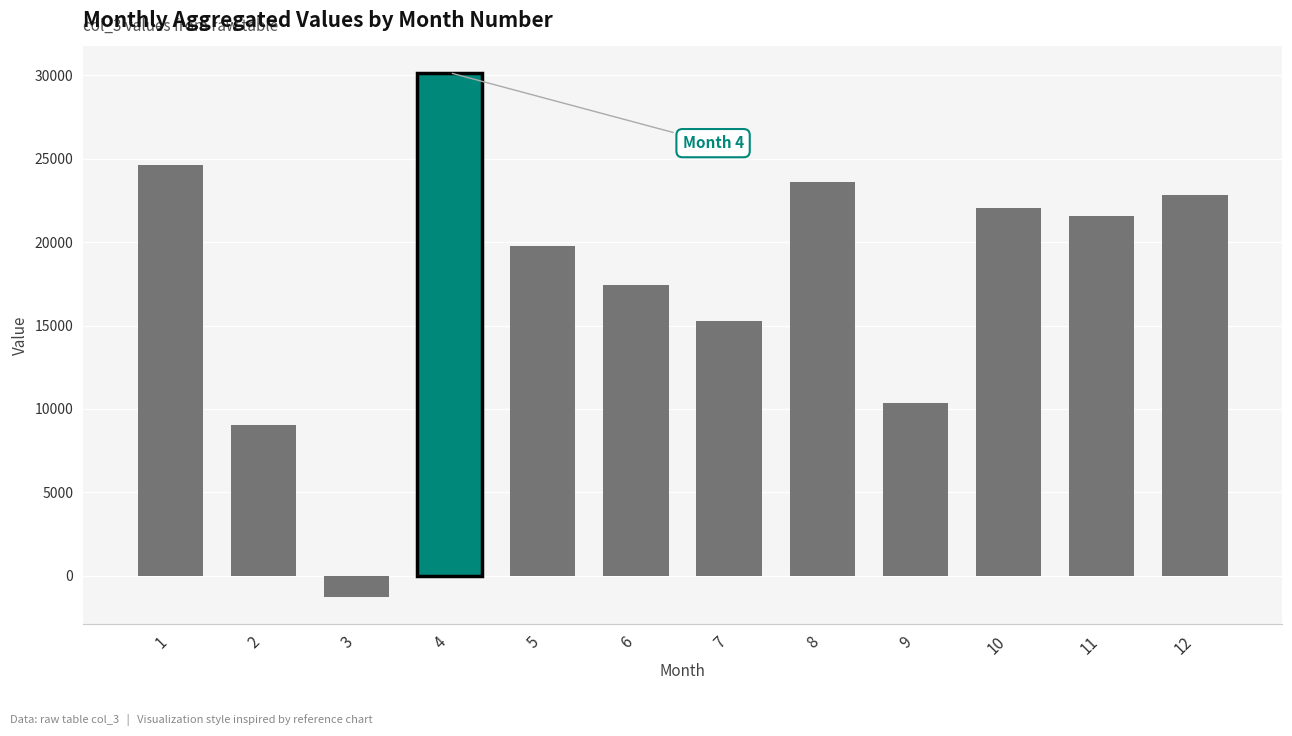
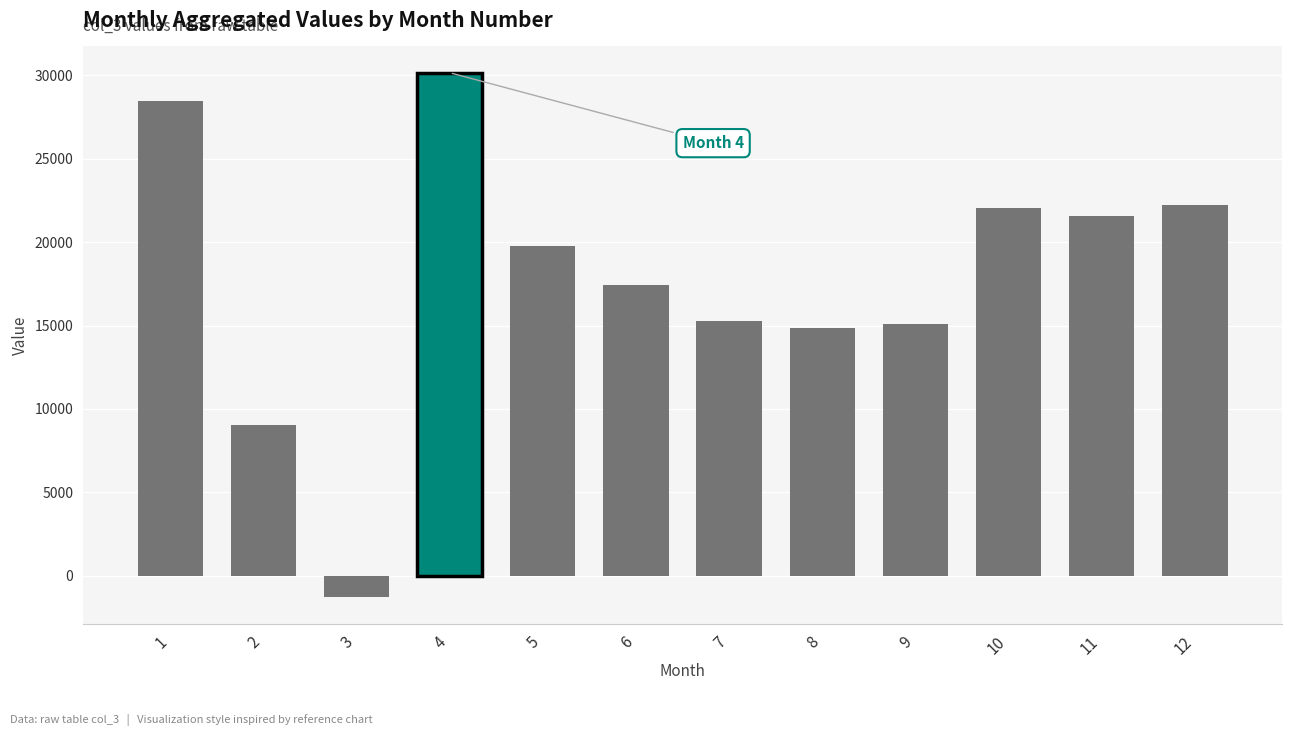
  {
-   "1": 24600,
+   "1": 28500,
    "2": 9100,
    "3": -1300,
    "5": 19800,
    "6": 17500,
    "7": 15300,
-   "8": 23600,
-   "9": 10400,
+   "8": 14900,
+   "9": 15100,
    "10": 22000,
    "11": 21600,
-   "12": 22800
+   "12": 22200
  }
